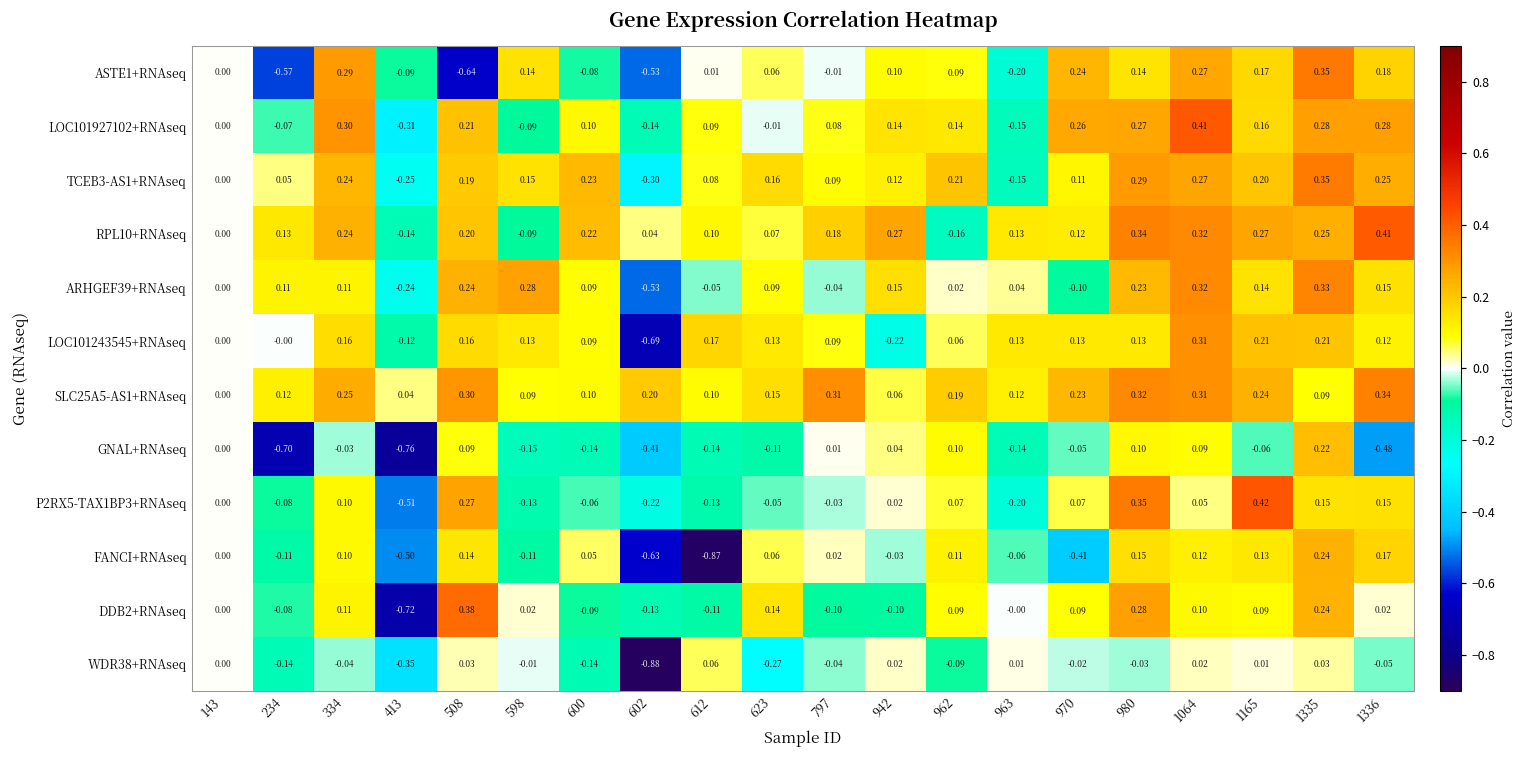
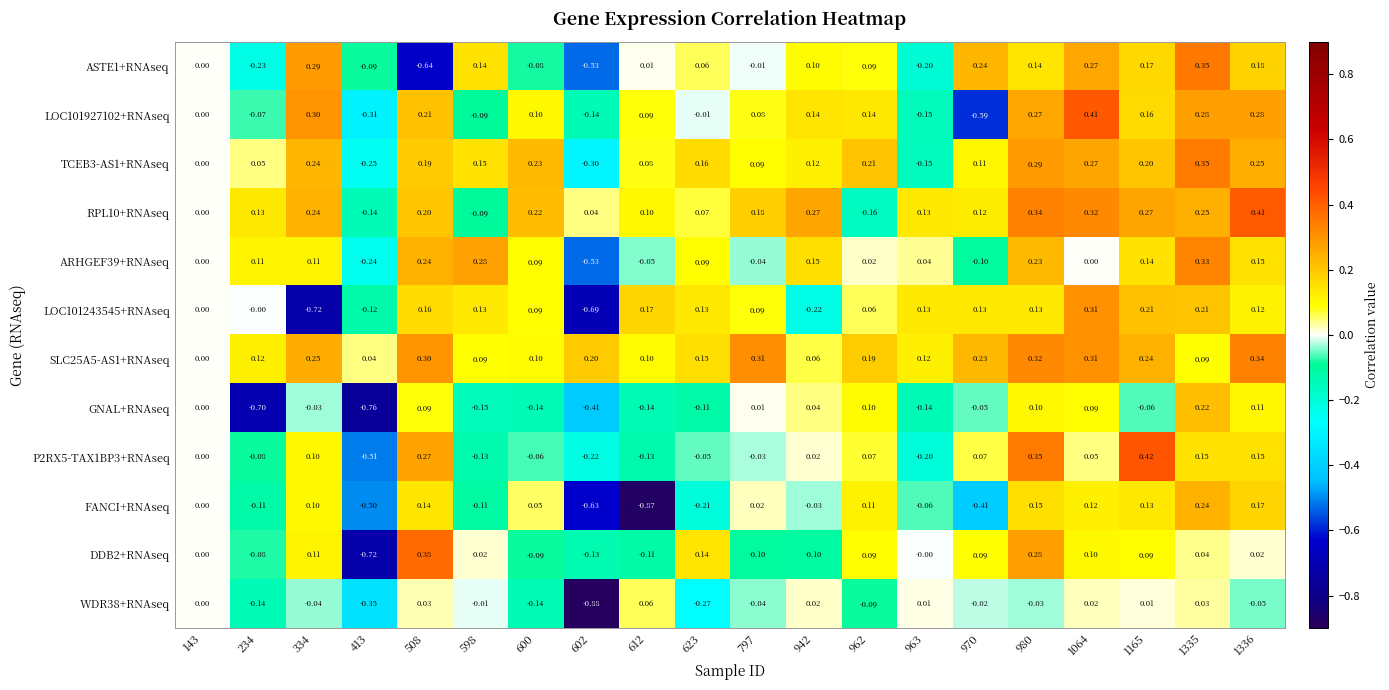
  {
    "ASTE1+RNAseq": {
      "143": 0.00,
-     "234": -0.57,
+     "234": -0.23,
      "334": 0.29,
      "413": -0.09,
      "508": -0.64,
      "598": 0.14,
      "600": -0.08,
      "602": -0.53,
      "612": 0.01,
      "623": 0.06,
      "797": -0.01,
      "942": 0.10,
      "962": 0.09,
      "963": -0.20,
      "970": 0.24,
      "980": 0.14,
      "1064": 0.27,
      "1165": 0.17,
      "1335": 0.35,
      "1336": 0.18
    },
    "LOC101927102+RNAseq": {
      "143": 0.00,
      "234": -0.07,
      "334": 0.30,
      "413": -0.31,
      "508": 0.21,
      "598": -0.09,
      "600": 0.10,
      "602": -0.14,
      "612": 0.09,
      "623": -0.01,
      "797": 0.08,
      "942": 0.14,
      "962": 0.14,
      "963": -0.15,
-     "970": 0.26,
+     "970": -0.59,
      "980": 0.27,
      "1064": 0.41,
      "1165": 0.16,
      "1335": 0.28,
      "1336": 0.28
    },
    "ARHGEF39+RNAseq": {
      "143": 0.00,
      "234": 0.11,
      "334": 0.11,
      "413": -0.24,
      "508": 0.24,
      "598": 0.28,
      "600": 0.09,
      "602": -0.53,
      "612": -0.05,
      "623": 0.09,
      "797": -0.04,
      "942": 0.15,
      "962": 0.02,
      "963": 0.04,
      "970": -0.10,
      "980": 0.23,
-     "1064": 0.32,
+     "1064": 0.00,
      "1165": 0.14,
      "1335": 0.33,
      "1336": 0.15
    },
    "LOC101243545+RNAseq": {
      "143": 0.00,
      "234": -0.00,
-     "334": 0.16,
+     "334": -0.72,
      "413": -0.12,
      "508": 0.16,
      "598": 0.13,
      "600": 0.09,
      "602": -0.69,
      "612": 0.17,
      "623": 0.13,
      "797": 0.09,
      "942": -0.22,
      "962": 0.06,
      "963": 0.13,
      "970": 0.13,
      "980": 0.13,
      "1064": 0.31,
      "1165": 0.21,
      "1335": 0.21,
      "1336": 0.12
    },
    "GNAL+RNAseq": {
      "143": 0.00,
      "234": -0.70,
      "334": -0.03,
      "413": -0.76,
      "508": 0.09,
      "598": -0.15,
      "600": -0.14,
      "602": -0.41,
      "612": -0.14,
      "623": -0.11,
      "797": 0.01,
      "942": 0.04,
      "962": 0.10,
      "963": -0.14,
      "970": -0.05,
      "980": 0.10,
      "1064": 0.09,
      "1165": -0.06,
      "1335": 0.22,
-     "1336": -0.48
+     "1336": 0.11
    },
    "FANCI+RNAseq": {
      "143": 0.00,
      "234": -0.11,
      "334": 0.10,
      "413": -0.50,
      "508": 0.14,
      "598": -0.11,
      "600": 0.05,
      "602": -0.63,
      "612": -0.87,
-     "623": 0.06,
+     "623": -0.21,
      "797": 0.02,
      "942": -0.03,
      "962": 0.11,
      "963": -0.06,
      "970": -0.41,
      "980": 0.15,
      "1064": 0.12,
      "1165": 0.13,
      "1335": 0.24,
      "1336": 0.17
    },
    "DDB2+RNAseq": {
      "143": 0.00,
      "234": -0.08,
      "334": 0.11,
      "413": -0.72,
      "508": 0.38,
      "598": 0.02,
      "600": -0.09,
      "602": -0.13,
      "612": -0.11,
      "623": 0.14,
      "797": -0.10,
      "942": -0.10,
      "962": 0.09,
      "963": -0.00,
      "970": 0.09,
      "980": 0.28,
      "1064": 0.10,
      "1165": 0.09,
-     "1335": 0.24,
+     "1335": 0.04,
      "1336": 0.02
    }
  }
